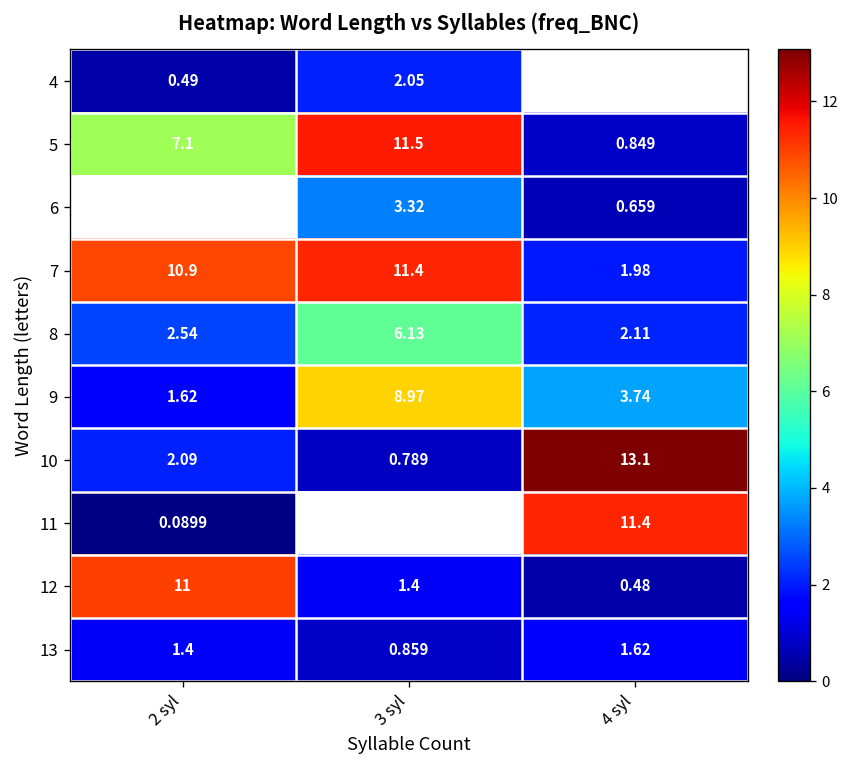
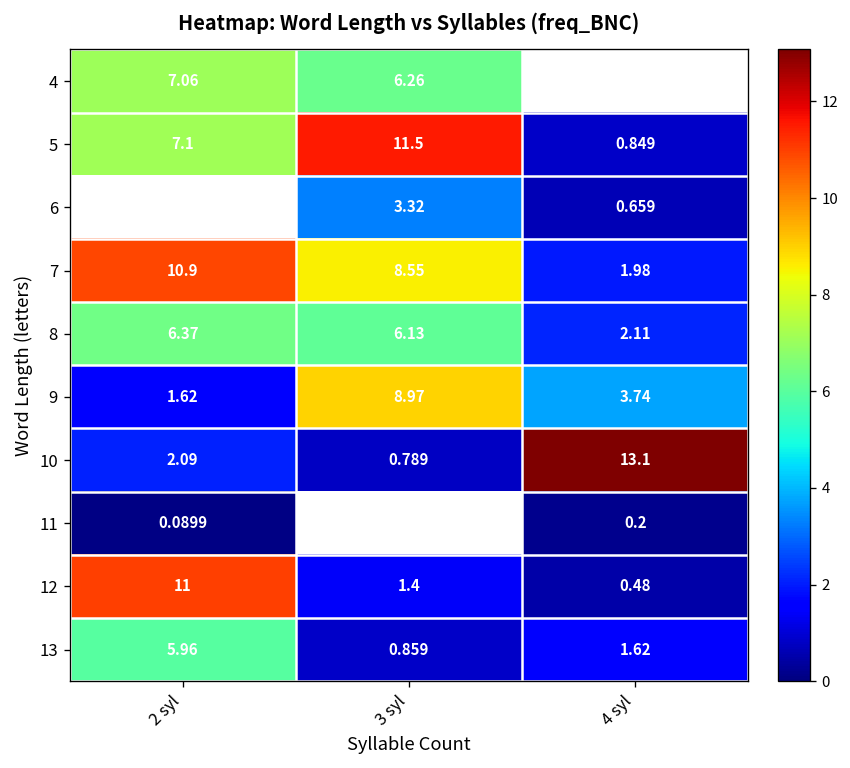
  {
    "4": {
-     "2 syl": 0.49,
-     "3 syl": 2.05
+     "2 syl": 7.06,
+     "3 syl": 6.26
    },
    "5": {
      "2 syl": 7.1,
      "3 syl": 11.5,
      "4 syl": 0.849
    },
    "6": {
      "3 syl": 3.32,
      "4 syl": 0.659
    },
    "7": {
      "2 syl": 10.9,
-     "3 syl": 11.4,
+     "3 syl": 8.55,
      "4 syl": 1.98
    },
    "8": {
-     "2 syl": 2.54,
+     "2 syl": 6.37,
      "3 syl": 6.13,
      "4 syl": 2.11
    },
    "9": {
      "2 syl": 1.62,
      "3 syl": 8.97,
      "4 syl": 3.74
    },
    "10": {
      "2 syl": 2.09,
      "3 syl": 0.789,
      "4 syl": 13.1
    },
    "11": {
      "2 syl": 0.0899,
-     "4 syl": 11.4
+     "4 syl": 0.2
    },
    "12": {
      "2 syl": 11,
      "3 syl": 1.4,
      "4 syl": 0.48
    },
    "13": {
-     "2 syl": 1.4,
+     "2 syl": 5.96,
      "3 syl": 0.859,
      "4 syl": 1.62
    }
  }
